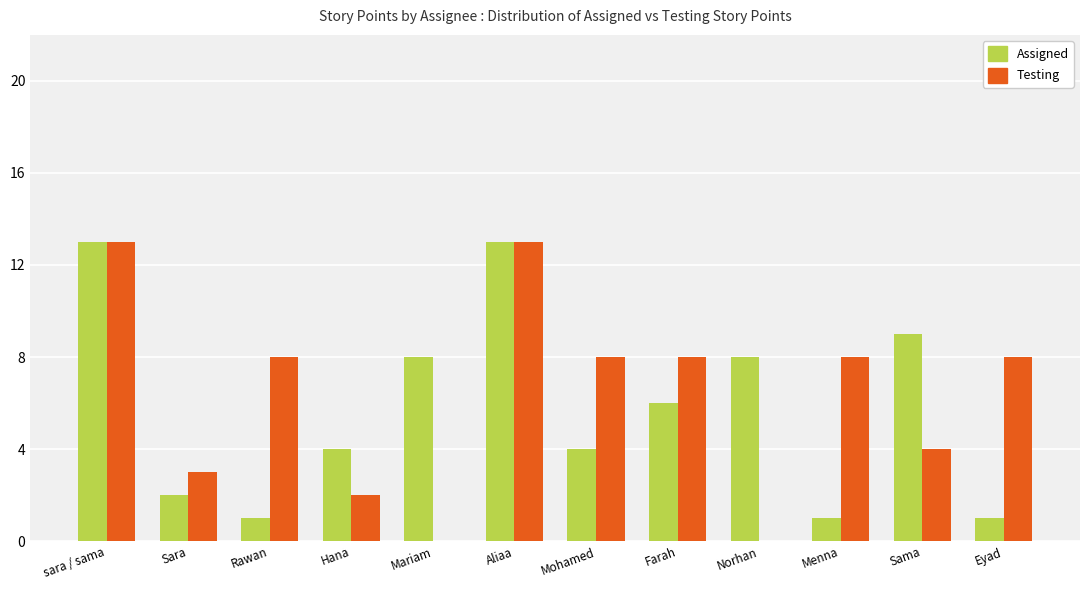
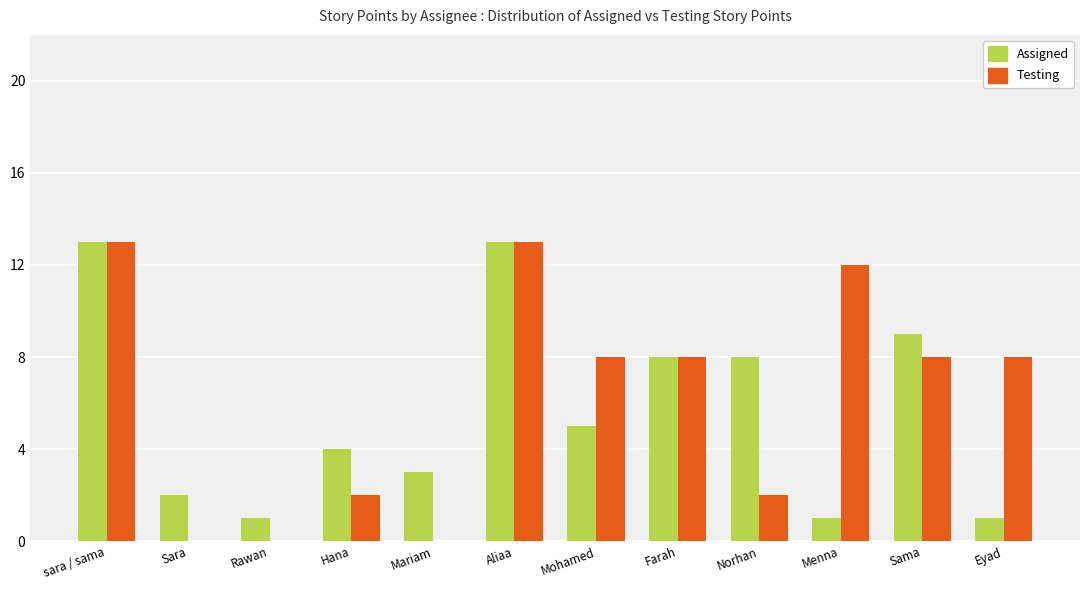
  {
    "Assigned": {
      "sara / sama": 13,
      "Sara": 2,
      "Rawan": 1,
      "Hana": 4,
-     "Mariam": 8,
+     "Mariam": 3,
      "Aliaa": 13,
-     "Mohamed": 4,
-     "Farah": 6,
+     "Mohamed": 5,
+     "Farah": 8,
      "Norhan": 8,
      "Menna": 1,
      "Sama": 9,
      "Eyad": 1
    },
    "Testing": {
      "sara / sama": 13,
-     "Sara": 3,
-     "Rawan": 8,
+     "Sara": 0,
+     "Rawan": 0,
      "Hana": 2,
      "Mariam": 0,
      "Aliaa": 13,
      "Mohamed": 8,
      "Farah": 8,
-     "Norhan": 0,
-     "Menna": 8,
-     "Sama": 4,
+     "Norhan": 2,
+     "Menna": 12,
+     "Sama": 8,
      "Eyad": 8
    }
  }
